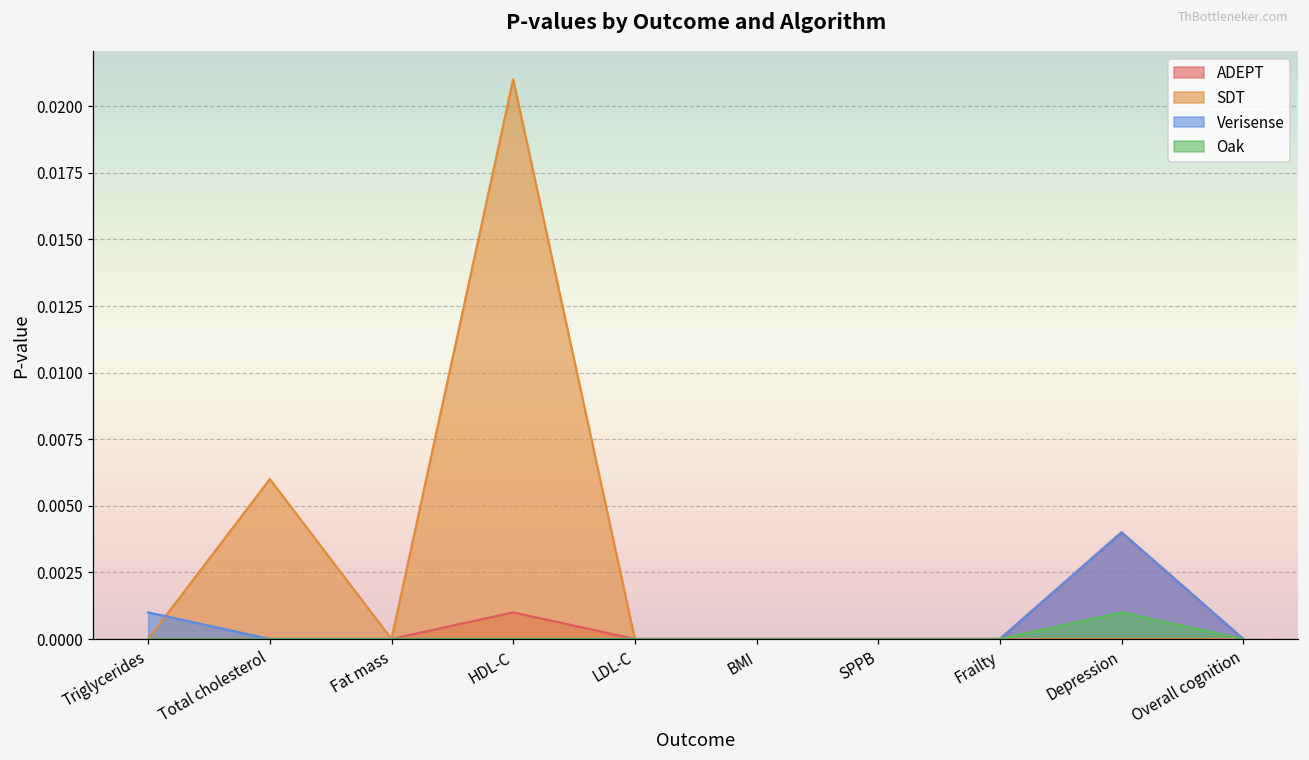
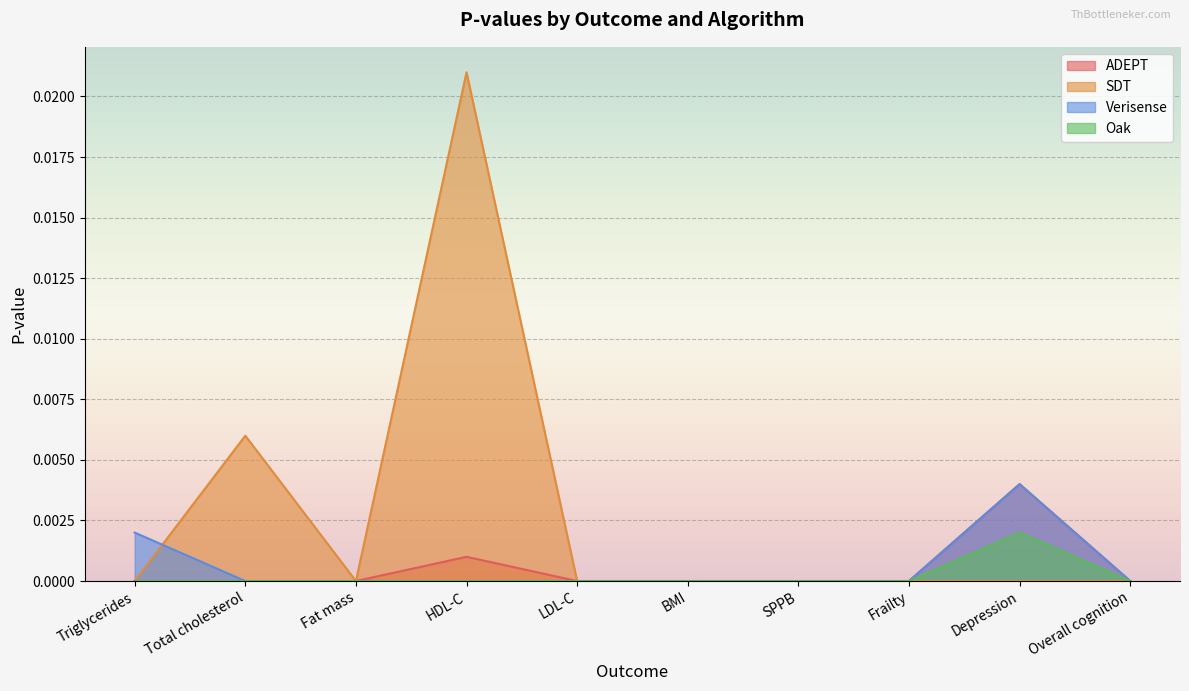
  {
    "Verisense": {
-     "Triglycerides": 0.001
+     "Triglycerides": 0.002
    },
    "Oak": {
-     "Depression": 0.001
+     "Depression": 0.002
    }
  }
